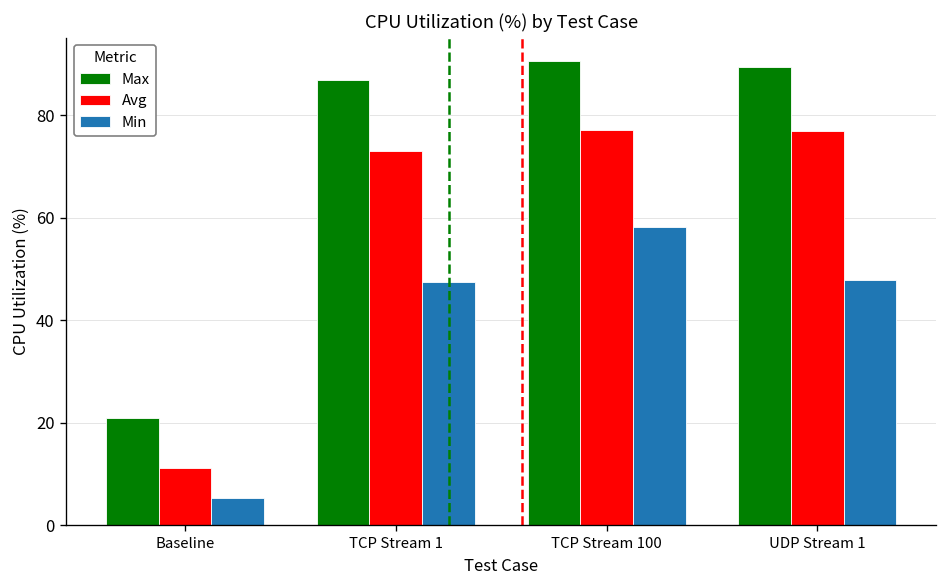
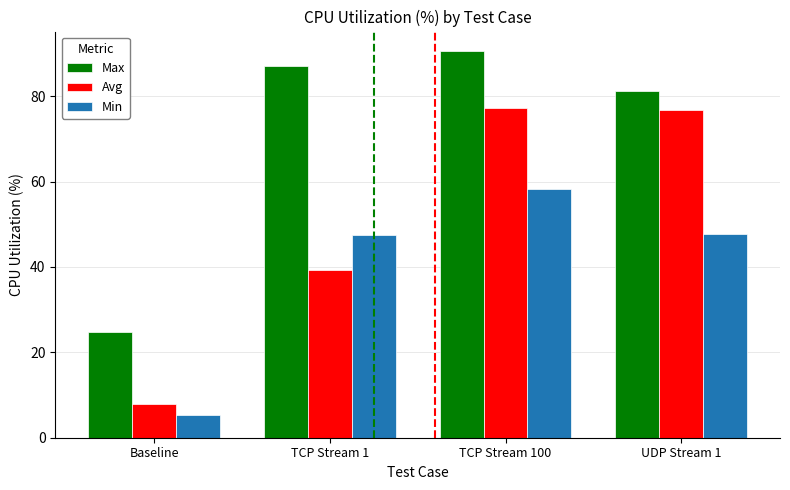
  {
    "Max": {
-     "Baseline": 21,
+     "Baseline": 25,
      "TCP Stream 1": 87,
      "TCP Stream 100": 91,
-     "UDP Stream 1": 89
+     "UDP Stream 1": 81
    },
    "Avg": {
-     "Baseline": 11,
-     "TCP Stream 1": 73,
+     "Baseline": 8,
+     "TCP Stream 1": 39,
      "TCP Stream 100": 77,
      "UDP Stream 1": 77
    },
    "Min": {
      "Baseline": 5,
      "TCP Stream 1": 48,
      "TCP Stream 100": 58,
      "UDP Stream 1": 48
    }
  }
